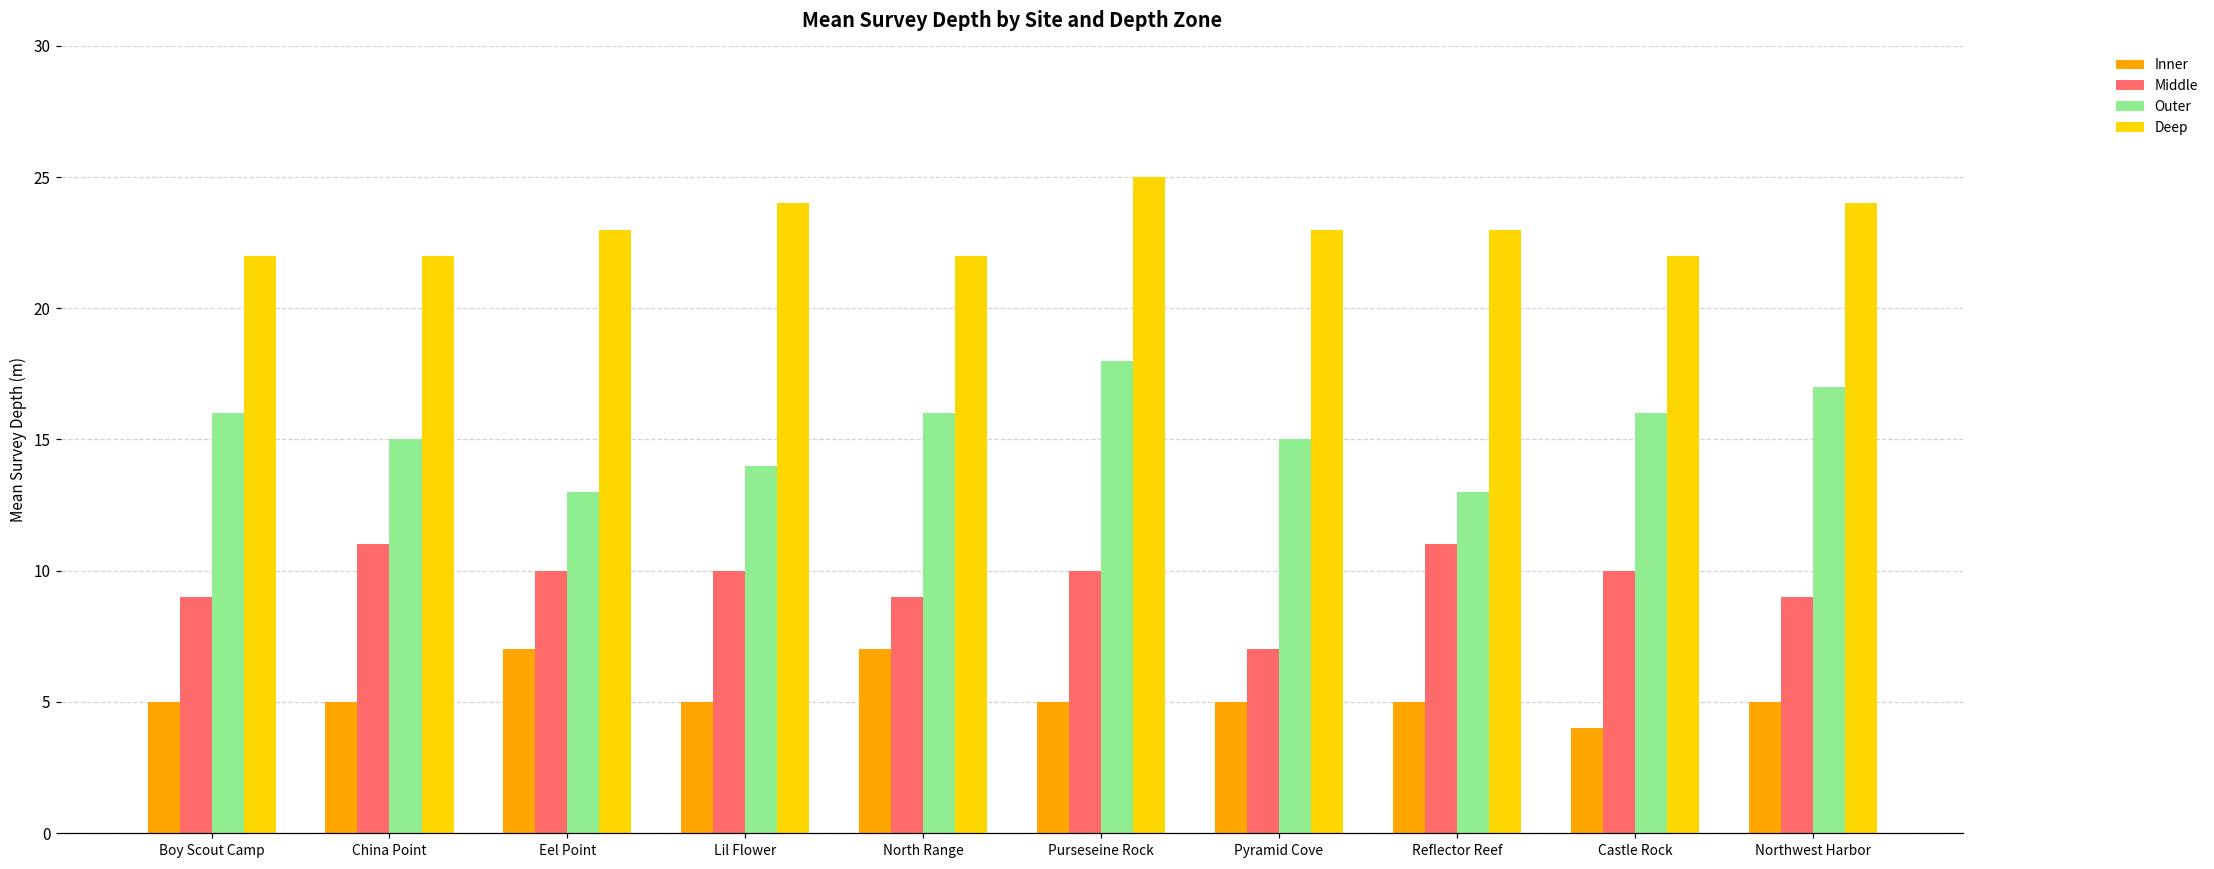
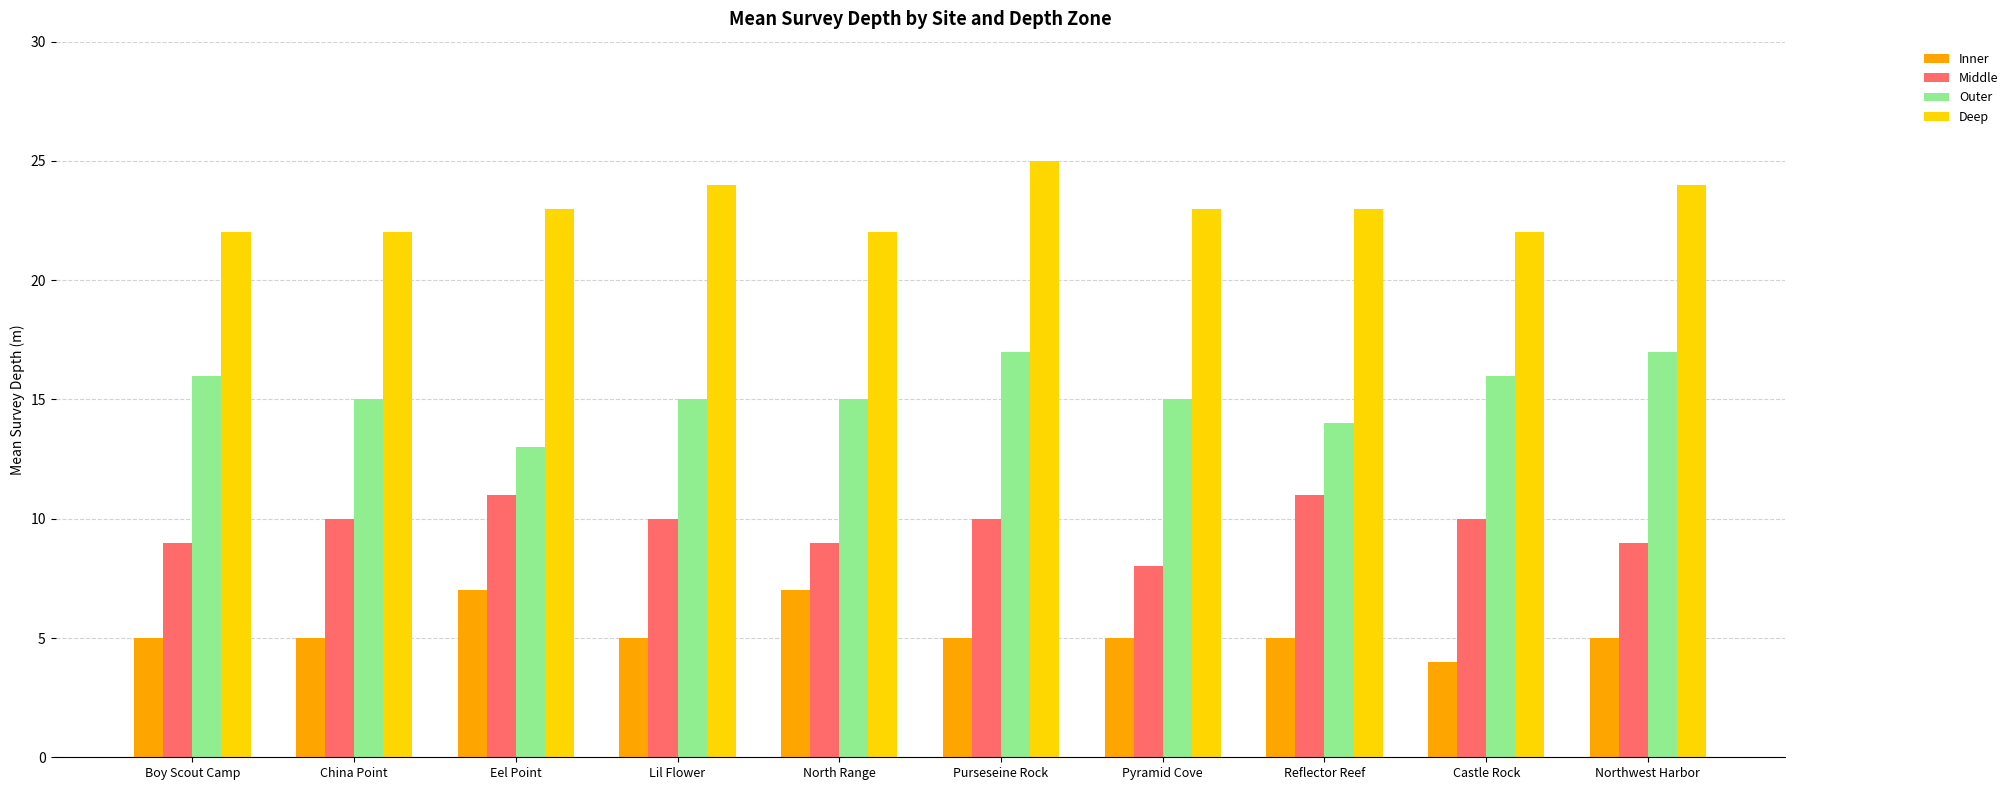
  {
    "Middle": {
      "Boy Scout Camp": 9,
-     "China Point": 11,
-     "Eel Point": 10,
+     "China Point": 10,
+     "Eel Point": 11,
      "Lil Flower": 10,
      "North Range": 9,
      "Purseseine Rock": 10,
-     "Pyramid Cove": 7,
+     "Pyramid Cove": 8,
      "Reflector Reef": 11,
      "Castle Rock": 10,
      "Northwest Harbor": 9
    },
    "Outer": {
      "Boy Scout Camp": 16,
      "China Point": 15,
      "Eel Point": 13,
-     "Lil Flower": 14,
-     "North Range": 16,
-     "Purseseine Rock": 18,
+     "Lil Flower": 15,
+     "North Range": 15,
+     "Purseseine Rock": 17,
      "Pyramid Cove": 15,
-     "Reflector Reef": 13,
+     "Reflector Reef": 14,
      "Castle Rock": 16,
      "Northwest Harbor": 17
    }
  }
